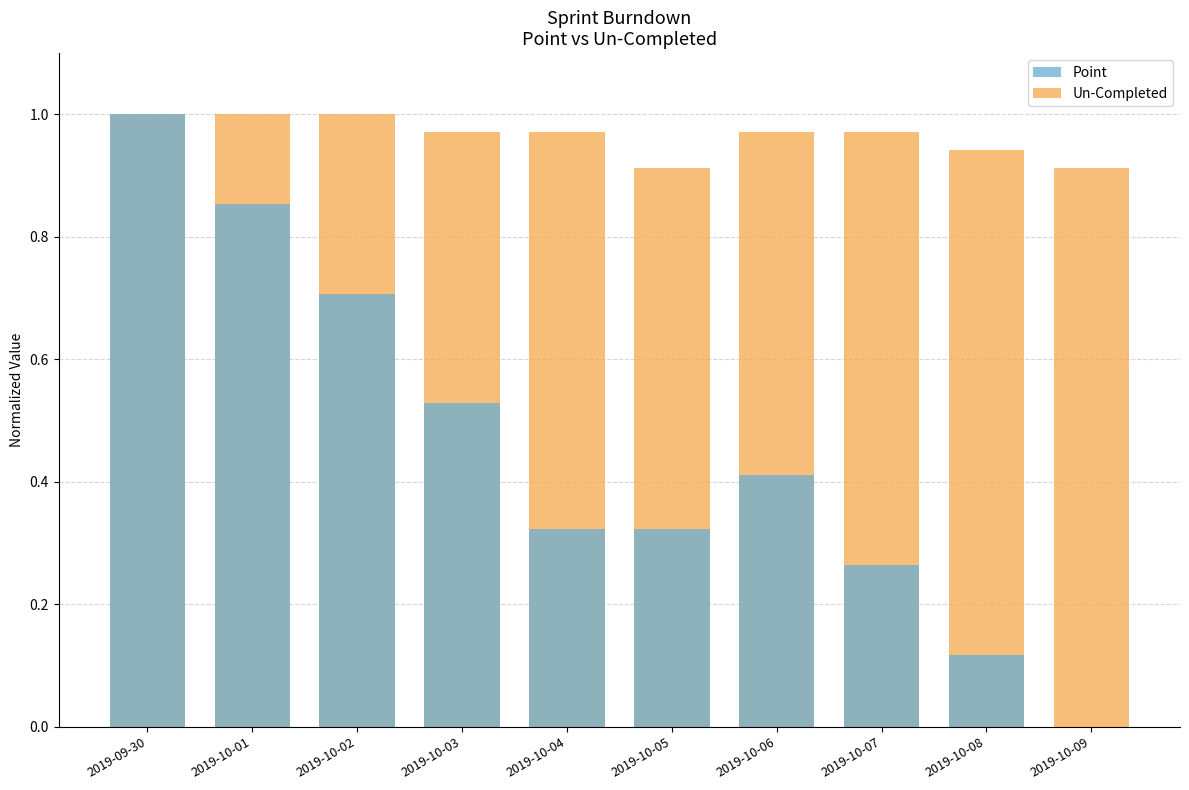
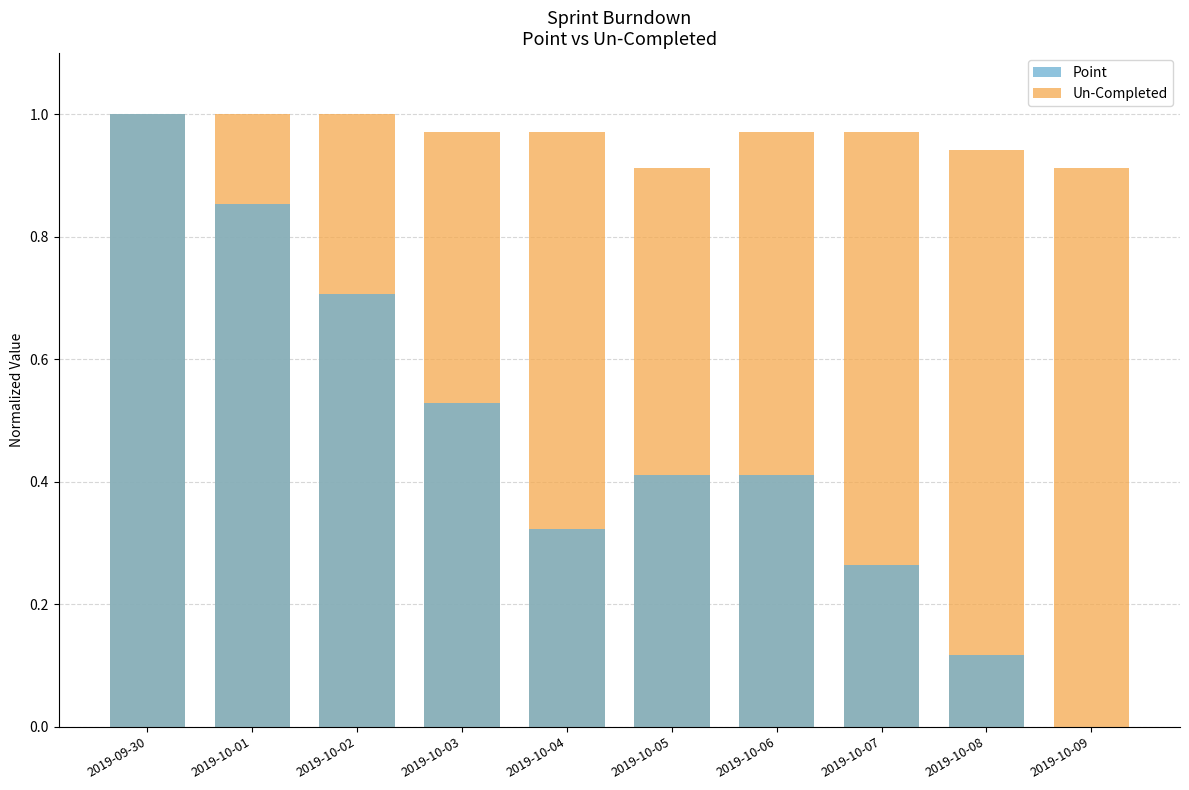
  {
    "Point": {
      "2019-09-30": 1.00,
-     "2019-10-05": 0.32,
+     "2019-10-05": 0.41,
      "2019-10-09": 0.00
    },
    "Un-Completed": {
      "2019-09-30": 1.00,
      "2019-10-01": 1.00,
      "2019-10-02": 1.00,
      "2019-10-03": 0.97,
      "2019-10-04": 0.97,
      "2019-10-05": 0.91,
      "2019-10-06": 0.97,
      "2019-10-07": 0.97,
      "2019-10-08": 0.94,
      "2019-10-09": 0.91
    }
  }
